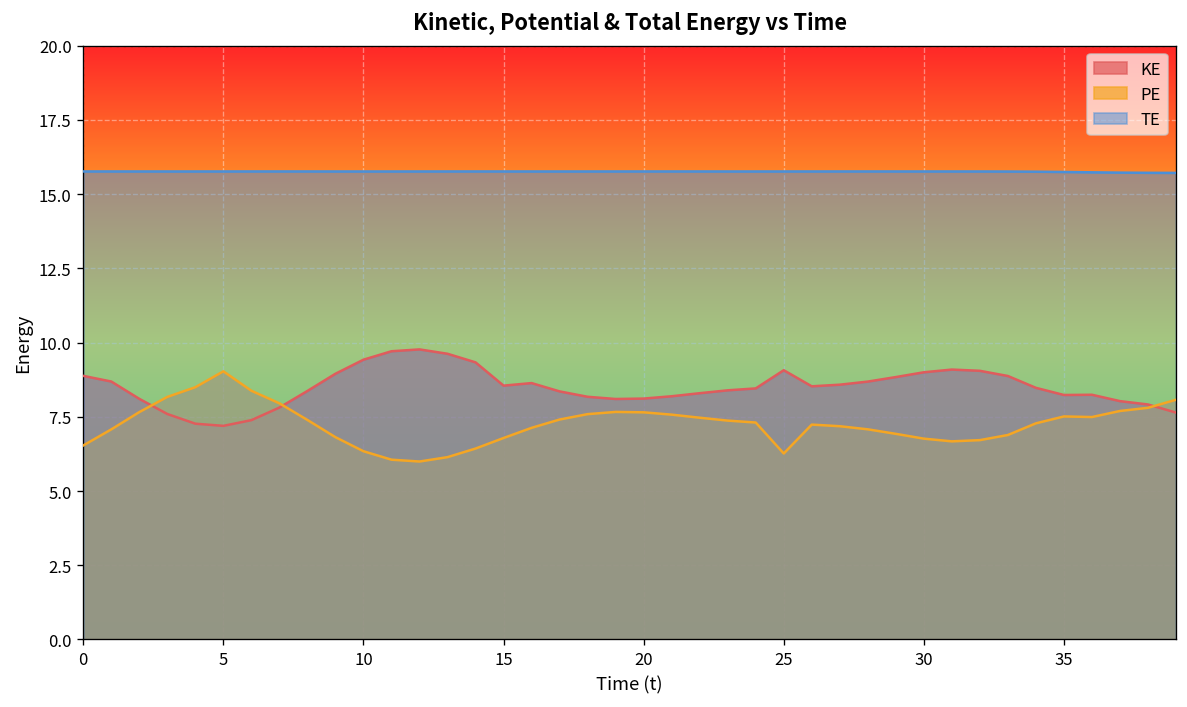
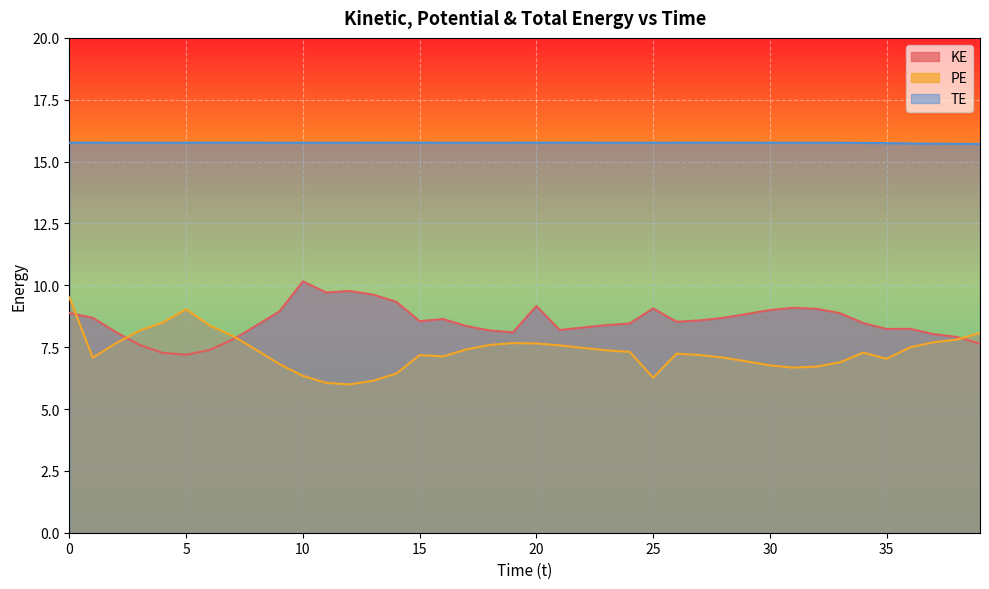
  {
    "KE": {
      "0": 8.9,
      "5": 7.2,
-     "10": 9.4,
+     "10": 10.2,
      "15": 8.5,
-     "20": 8.1,
+     "20": 9.2,
      "25": 9.1,
      "30": 9.0,
      "35": 8.2
    },
    "PE": {
-     "0": 6.5,
+     "0": 9.5,
      "5": 9.0,
      "10": 6.3,
-     "15": 6.8,
+     "15": 7.2,
      "20": 7.7,
      "25": 6.3,
      "30": 6.8,
-     "35": 7.5
+     "35": 7.0
    },
    "TE": {
      "0": 15.8,
      "5": 15.8,
      "10": 15.8,
      "15": 15.8,
      "20": 15.8,
      "25": 15.8,
      "30": 15.8,
      "35": 15.7
    }
  }
